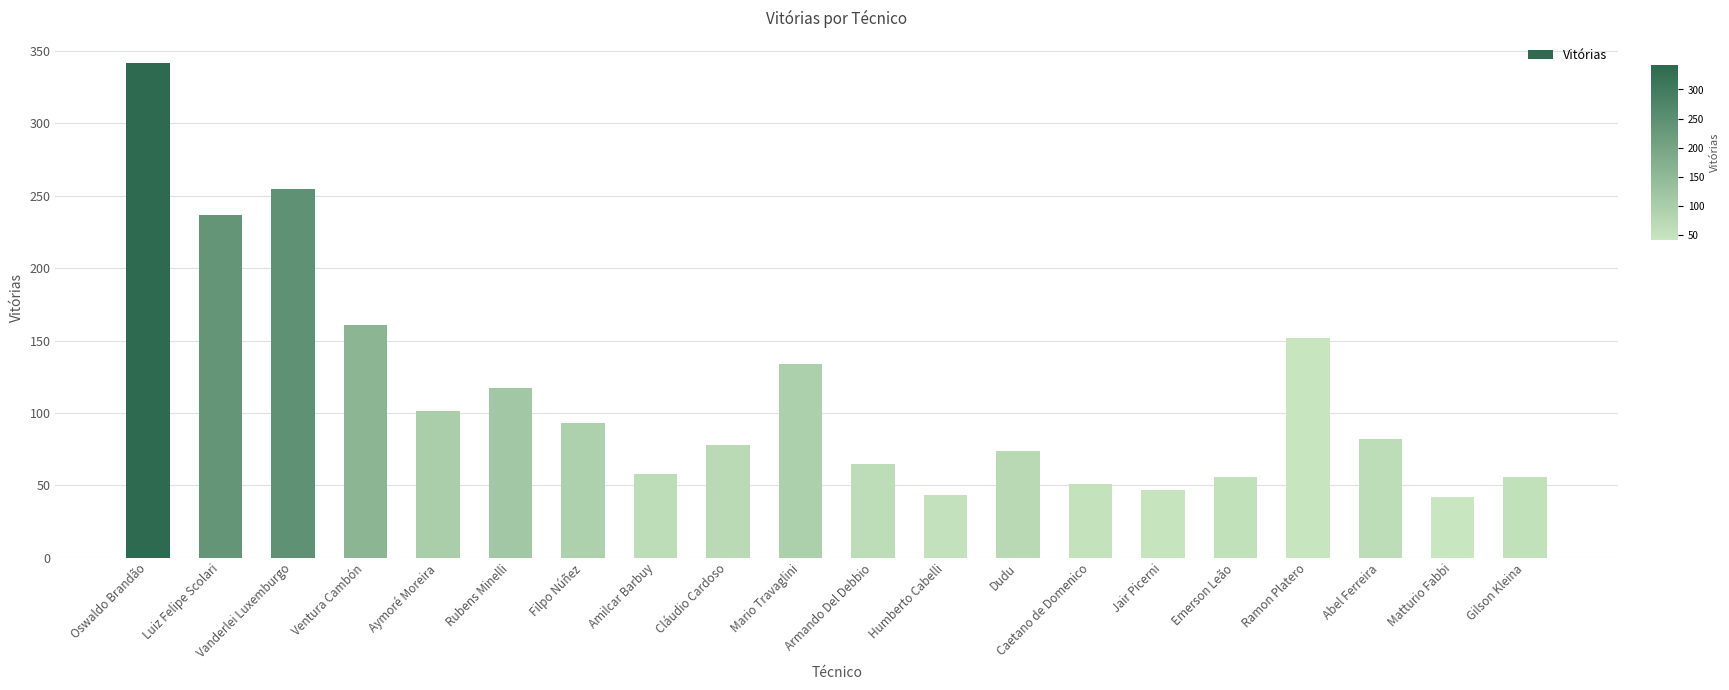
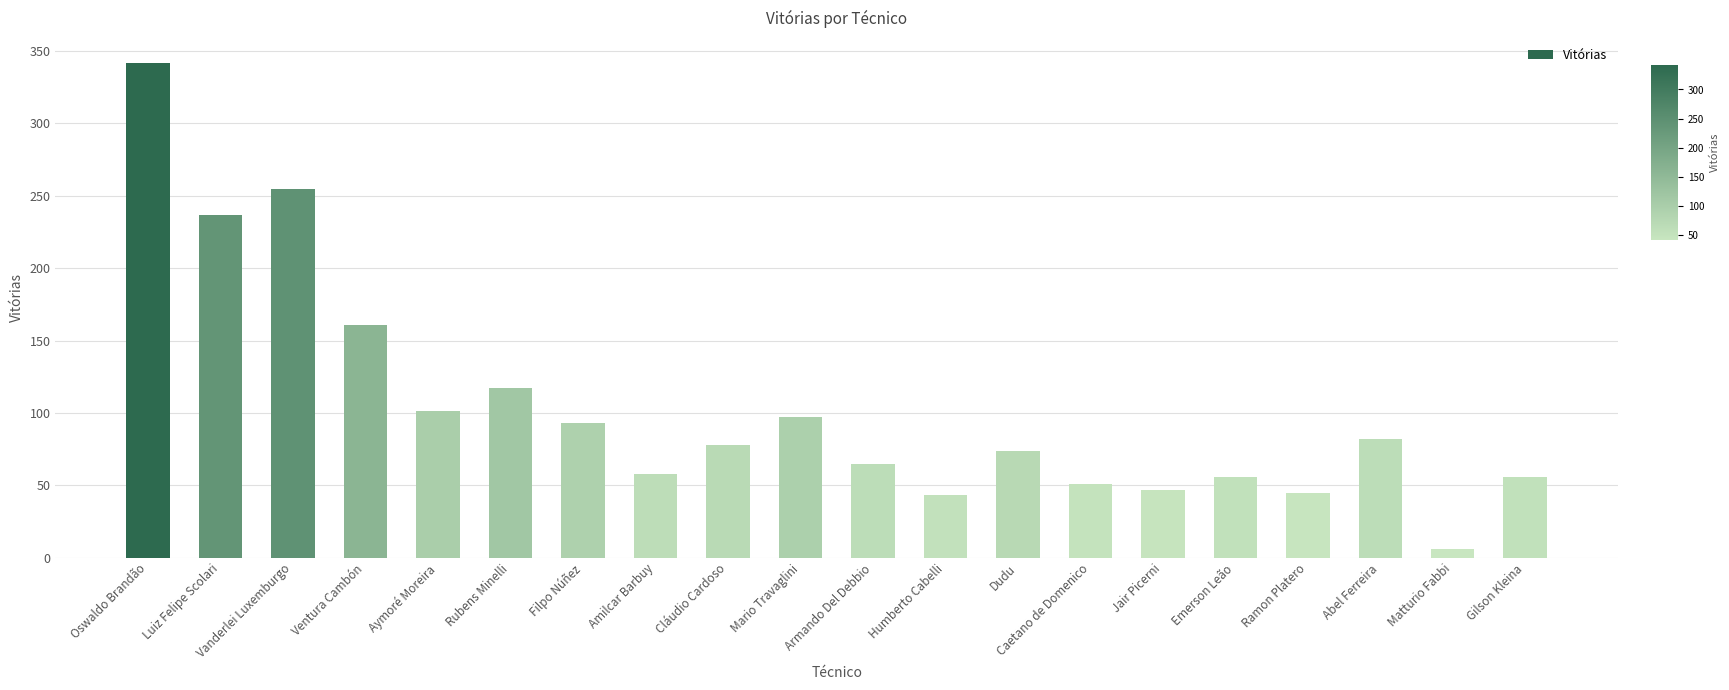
  {
    "Oswaldo Brandão": 342,
    "Luiz Felipe Scolari": 237,
    "Vanderlei Luxemburgo": 255,
    "Ventura Cambón": 161,
    "Aymoré Moreira": 101,
    "Rubens Minelli": 117,
    "Filpo Núñez": 93,
    "Amilcar Barbuy": 58,
    "Cláudio Cardoso": 78,
-   "Mario Travaglini": 134,
+   "Mario Travaglini": 97,
    "Armando Del Debbio": 65,
    "Humberto Cabelli": 43,
    "Dudu": 74,
    "Caetano de Domenico": 51,
    "Jair Picerni": 47,
    "Emerson Leão": 56,
-   "Ramon Platero": 152,
+   "Ramon Platero": 45,
    "Abel Ferreira": 82,
-   "Matturio Fabbi": 42,
+   "Matturio Fabbi": 6,
    "Gilson Kleina": 56
  }
